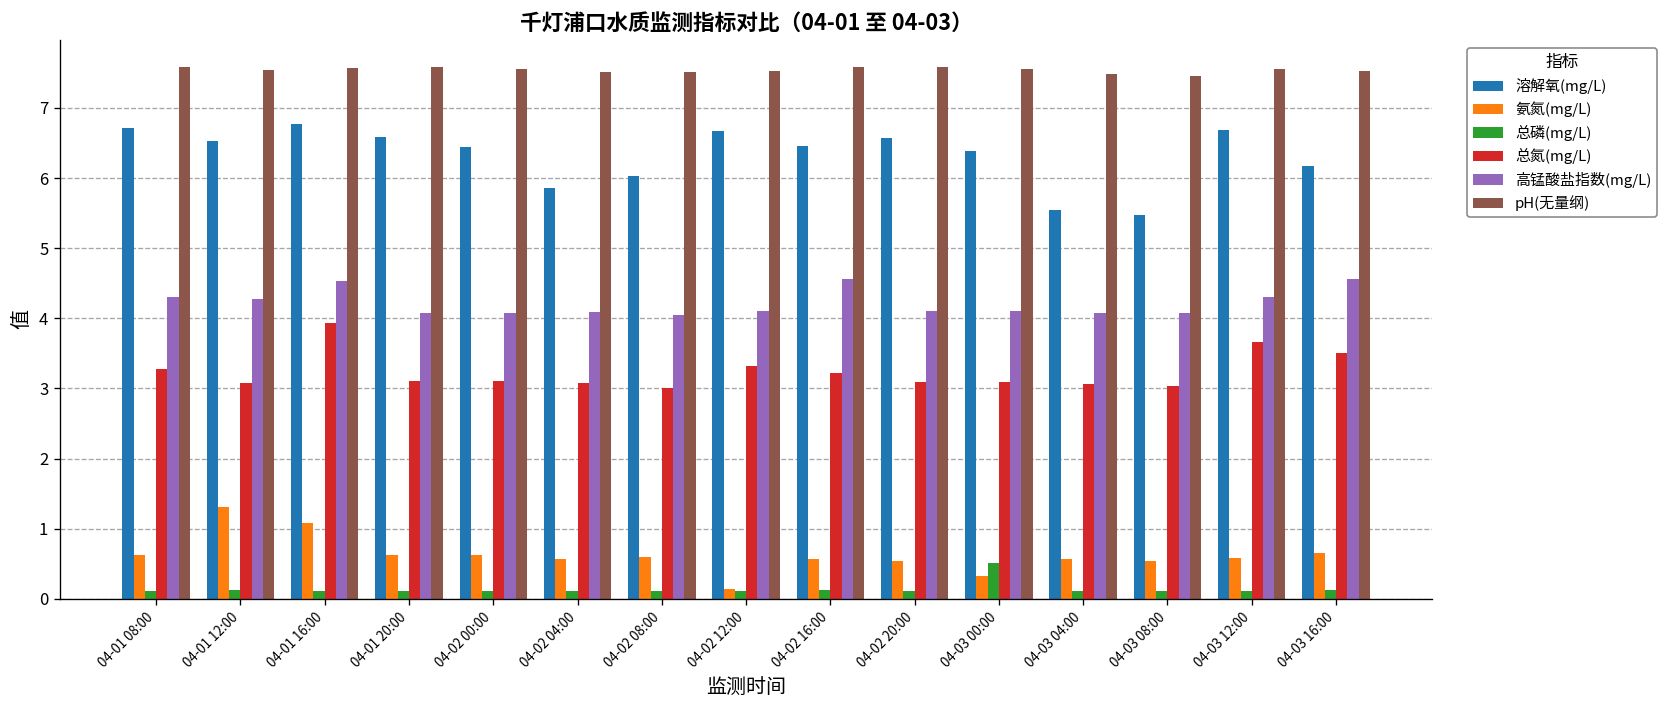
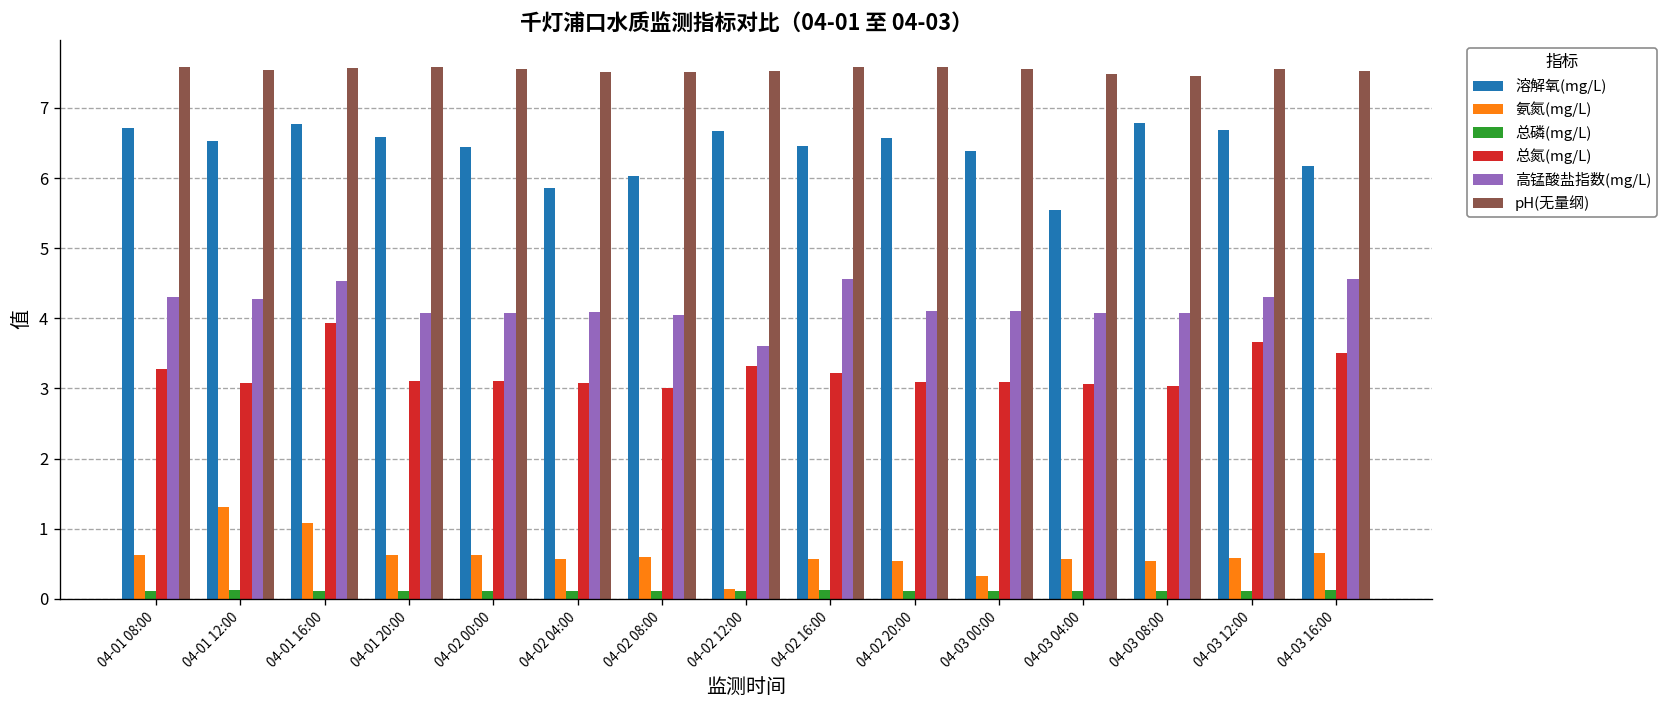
  {
    "溶解氧(mg/L)": {
      "04-01 08:00": 6.7,
      "04-01 12:00": 6.5,
      "04-01 16:00": 6.8,
      "04-01 20:00": 6.6,
      "04-02 00:00": 6.5,
      "04-02 04:00": 5.9,
      "04-02 08:00": 6.0,
      "04-02 12:00": 6.7,
      "04-02 16:00": 6.5,
      "04-02 20:00": 6.6,
      "04-03 00:00": 6.4,
      "04-03 04:00": 5.5,
-     "04-03 08:00": 5.5,
+     "04-03 08:00": 6.8,
      "04-03 12:00": 6.7,
      "04-03 16:00": 6.2
    },
    "氨氮(mg/L)": {
      "04-01 08:00": 0.6,
      "04-01 12:00": 1.3,
      "04-01 16:00": 1.1,
      "04-01 20:00": 0.6,
      "04-02 00:00": 0.6,
      "04-02 04:00": 0.6,
      "04-02 08:00": 0.6,
      "04-02 12:00": 0.1,
      "04-02 16:00": 0.6,
      "04-02 20:00": 0.5,
      "04-03 00:00": 0.3,
      "04-03 04:00": 0.6,
      "04-03 08:00": 0.5,
      "04-03 12:00": 0.6,
      "04-03 16:00": 0.7
    },
    "总磷(mg/L)": {
      "04-01 08:00": 0.1,
      "04-01 12:00": 0.1,
      "04-01 16:00": 0.1,
      "04-01 20:00": 0.1,
      "04-02 00:00": 0.1,
      "04-02 04:00": 0.1,
      "04-02 08:00": 0.1,
      "04-02 12:00": 0.1,
      "04-02 16:00": 0.1,
      "04-02 20:00": 0.1,
-     "04-03 00:00": 0.5,
+     "04-03 00:00": 0.1,
      "04-03 04:00": 0.1,
      "04-03 08:00": 0.1,
      "04-03 12:00": 0.1,
      "04-03 16:00": 0.1
    },
    "总氮(mg/L)": {
      "04-01 08:00": 3.3,
      "04-01 12:00": 3.1,
      "04-01 16:00": 3.9,
      "04-01 20:00": 3.1,
      "04-02 00:00": 3.1,
      "04-02 04:00": 3.1,
      "04-02 08:00": 3.0,
      "04-02 12:00": 3.3,
      "04-02 16:00": 3.2,
      "04-02 20:00": 3.1,
      "04-03 00:00": 3.1,
      "04-03 04:00": 3.1,
      "04-03 08:00": 3.0,
      "04-03 12:00": 3.7,
      "04-03 16:00": 3.5
    },
    "高锰酸盐指数(mg/L)": {
      "04-01 08:00": 4.3,
      "04-01 12:00": 4.3,
      "04-01 16:00": 4.5,
      "04-01 20:00": 4.1,
      "04-02 00:00": 4.1,
      "04-02 04:00": 4.1,
      "04-02 08:00": 4.1,
-     "04-02 12:00": 4.1,
+     "04-02 12:00": 3.6,
      "04-02 16:00": 4.6,
      "04-02 20:00": 4.1,
      "04-03 00:00": 4.1,
      "04-03 04:00": 4.1,
      "04-03 08:00": 4.1,
      "04-03 12:00": 4.3,
      "04-03 16:00": 4.6
    },
    "pH(无量纲)": {
      "04-01 08:00": 7.6,
      "04-01 12:00": 7.5,
      "04-01 16:00": 7.6,
      "04-01 20:00": 7.6,
      "04-02 00:00": 7.6,
      "04-02 04:00": 7.5,
      "04-02 08:00": 7.5,
      "04-02 12:00": 7.5,
      "04-02 16:00": 7.6,
      "04-02 20:00": 7.6,
      "04-03 00:00": 7.6,
      "04-03 04:00": 7.5,
      "04-03 08:00": 7.5,
      "04-03 12:00": 7.6,
      "04-03 16:00": 7.5
    }
  }
